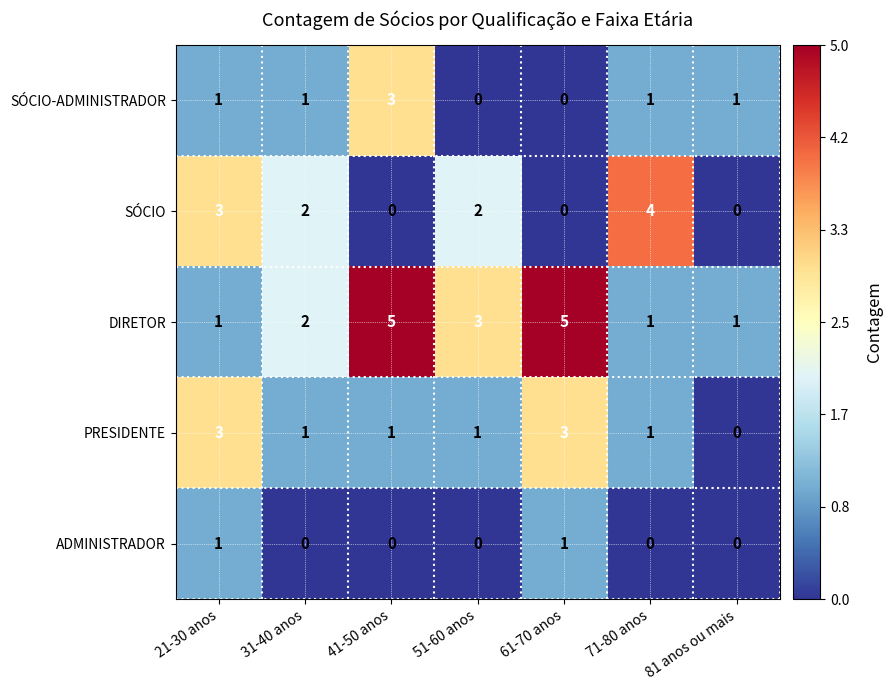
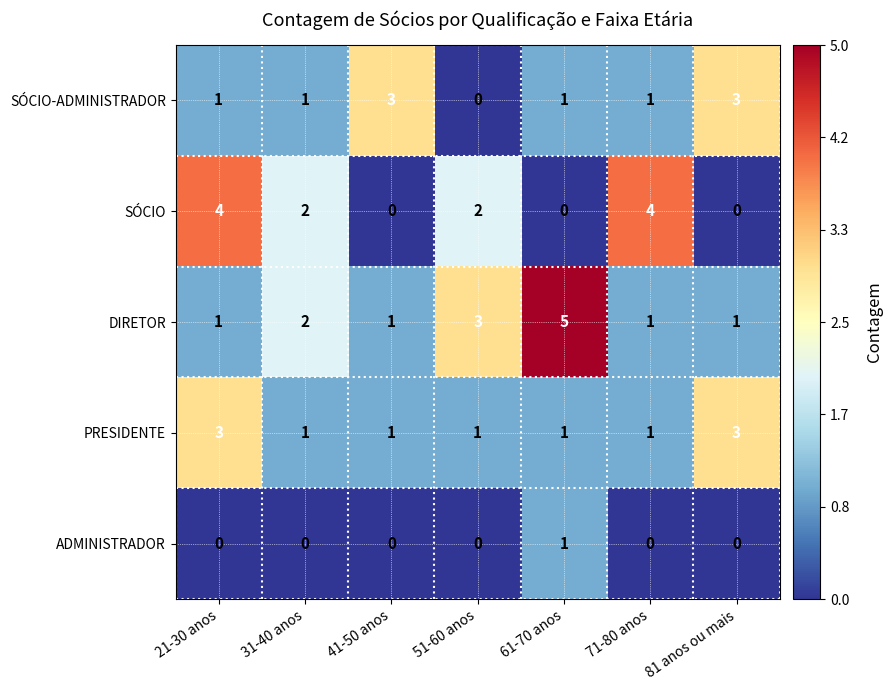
  {
    "SÓCIO-ADMINISTRADOR": {
      "21-30 anos": 1,
      "31-40 anos": 1,
      "41-50 anos": 3,
      "51-60 anos": 0,
-     "61-70 anos": 0,
+     "61-70 anos": 1,
      "71-80 anos": 1,
-     "81 anos ou mais": 1
+     "81 anos ou mais": 3
    },
    "SÓCIO": {
-     "21-30 anos": 3,
+     "21-30 anos": 4,
      "31-40 anos": 2,
      "41-50 anos": 0,
      "51-60 anos": 2,
      "61-70 anos": 0,
      "71-80 anos": 4,
      "81 anos ou mais": 0
    },
    "DIRETOR": {
      "21-30 anos": 1,
      "31-40 anos": 2,
-     "41-50 anos": 5,
+     "41-50 anos": 1,
      "51-60 anos": 3,
      "61-70 anos": 5,
      "71-80 anos": 1,
      "81 anos ou mais": 1
    },
    "PRESIDENTE": {
      "21-30 anos": 3,
      "31-40 anos": 1,
      "41-50 anos": 1,
      "51-60 anos": 1,
-     "61-70 anos": 3,
+     "61-70 anos": 1,
      "71-80 anos": 1,
-     "81 anos ou mais": 0
+     "81 anos ou mais": 3
    },
    "ADMINISTRADOR": {
-     "21-30 anos": 1,
+     "21-30 anos": 0,
      "31-40 anos": 0,
      "41-50 anos": 0,
      "51-60 anos": 0,
      "61-70 anos": 1,
      "71-80 anos": 0,
      "81 anos ou mais": 0
    }
  }
